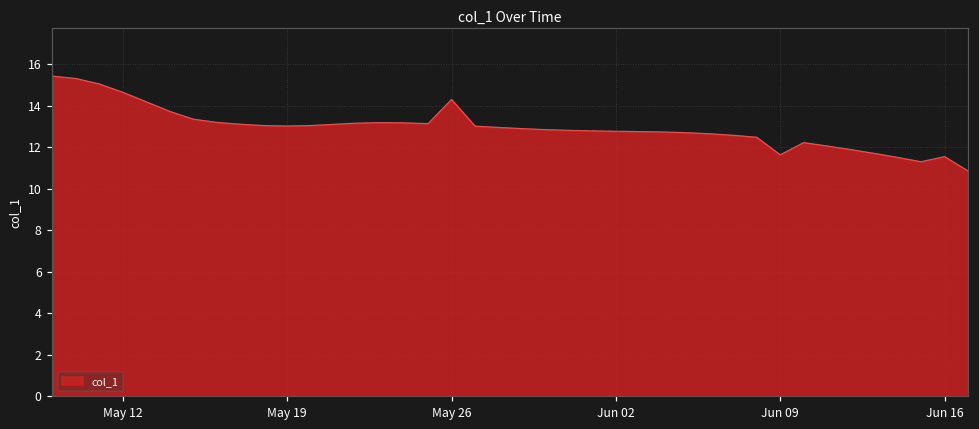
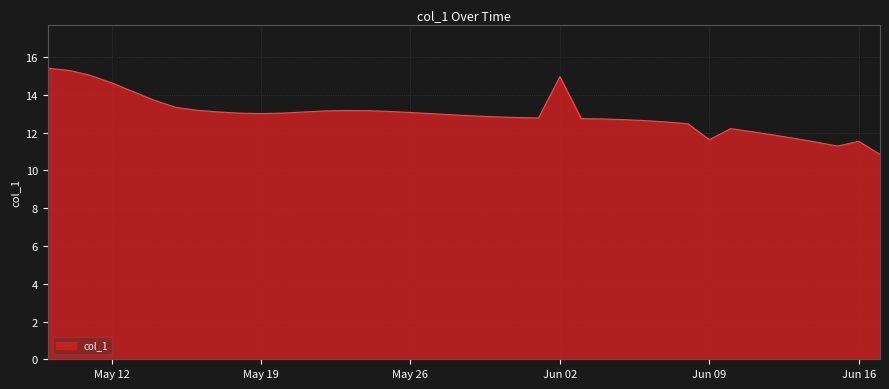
  {
    "May 12": 14.6,
    "May 19": 13.0,
-   "May 26": 14.3,
-   "Jun 02": 12.8,
+   "May 26": 13.1,
+   "Jun 02": 15.0,
    "Jun 09": 11.6,
    "Jun 16": 11.5
  }
